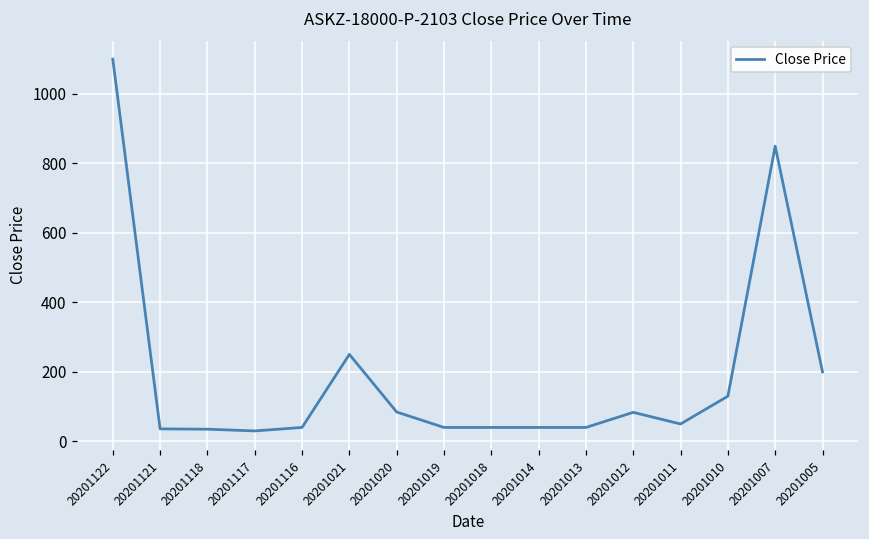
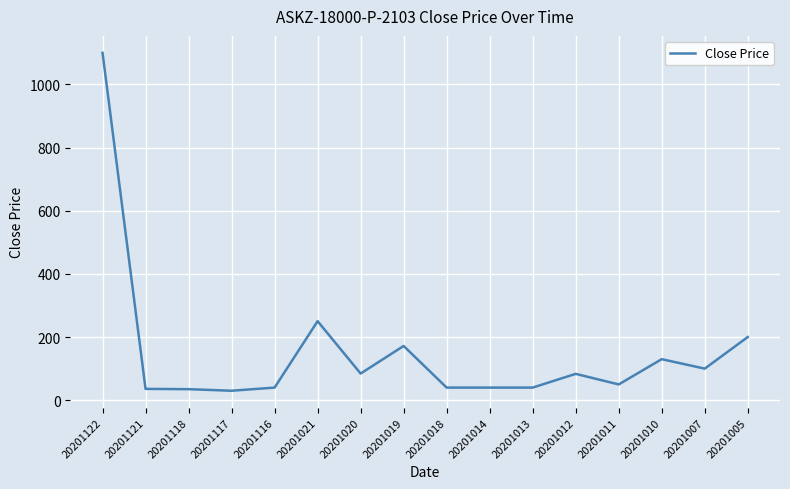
  {
    "20201122": 1100,
    "20201121": 40,
    "20201118": 40,
    "20201117": 30,
    "20201116": 40,
    "20201021": 250,
    "20201020": 80,
-   "20201019": 40,
+   "20201019": 170,
    "20201018": 40,
    "20201014": 40,
    "20201013": 40,
    "20201012": 80,
    "20201011": 50,
    "20201010": 130,
-   "20201007": 850,
+   "20201007": 100,
    "20201005": 200
  }
